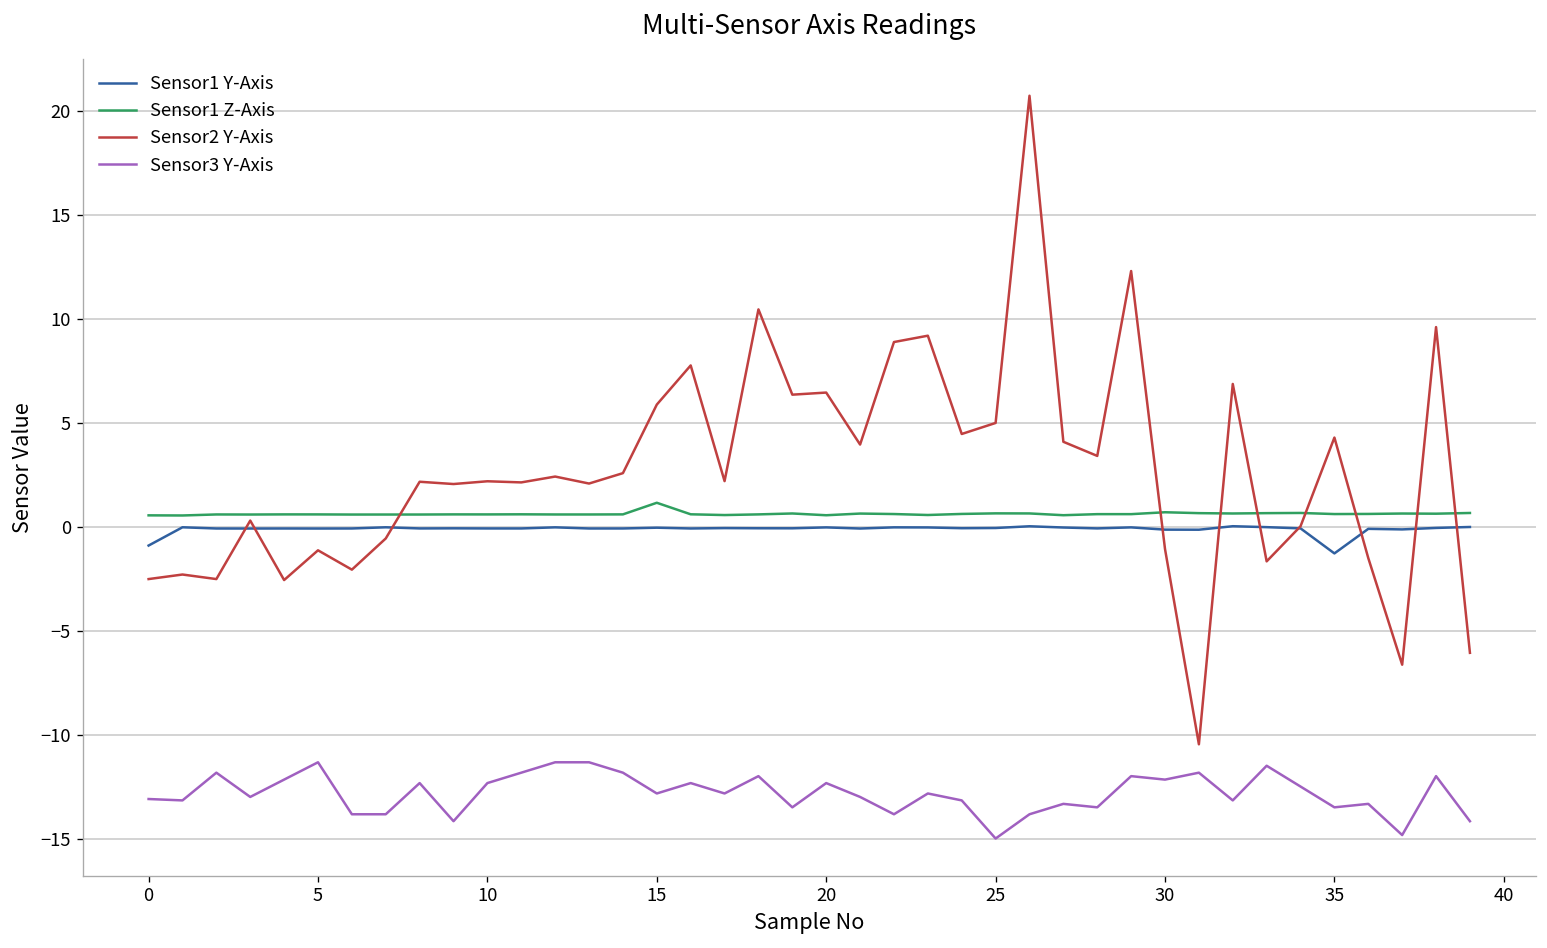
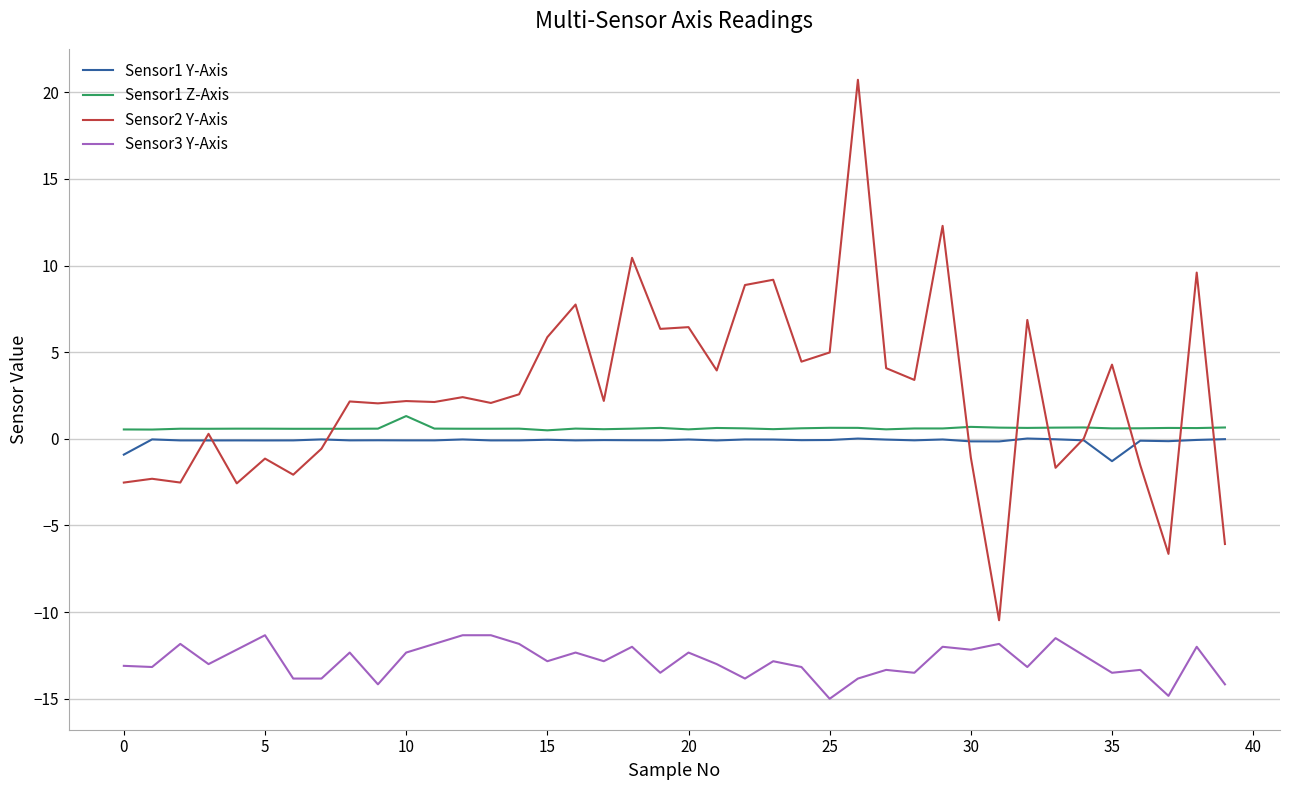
  {
    "Sensor1 Y-Axis": {
      "0": -0.9,
      "5": -0.1,
      "10": -0.1,
      "15": -0.1,
      "20": 0.0,
      "25": -0.1,
      "30": -0.1,
      "35": -1.3
    },
    "Sensor1 Z-Axis": {
      "0": 0.5,
      "5": 0.6,
-     "10": 0.6,
-     "15": 1.1,
+     "10": 1.3,
+     "15": 0.5,
      "20": 0.5,
      "25": 0.6,
      "30": 0.7,
      "35": 0.6
    },
    "Sensor2 Y-Axis": {
      "0": -2.5,
      "5": -1.1,
      "10": 2.2,
      "15": 5.9,
      "20": 6.4,
      "25": 5.0,
      "30": -1.1,
      "35": 4.3
    },
    "Sensor3 Y-Axis": {
      "0": -13.1,
      "5": -11.3,
      "10": -12.3,
      "15": -12.8,
      "20": -12.3,
      "25": -15.0,
      "30": -12.2,
      "35": -13.5
    }
  }
